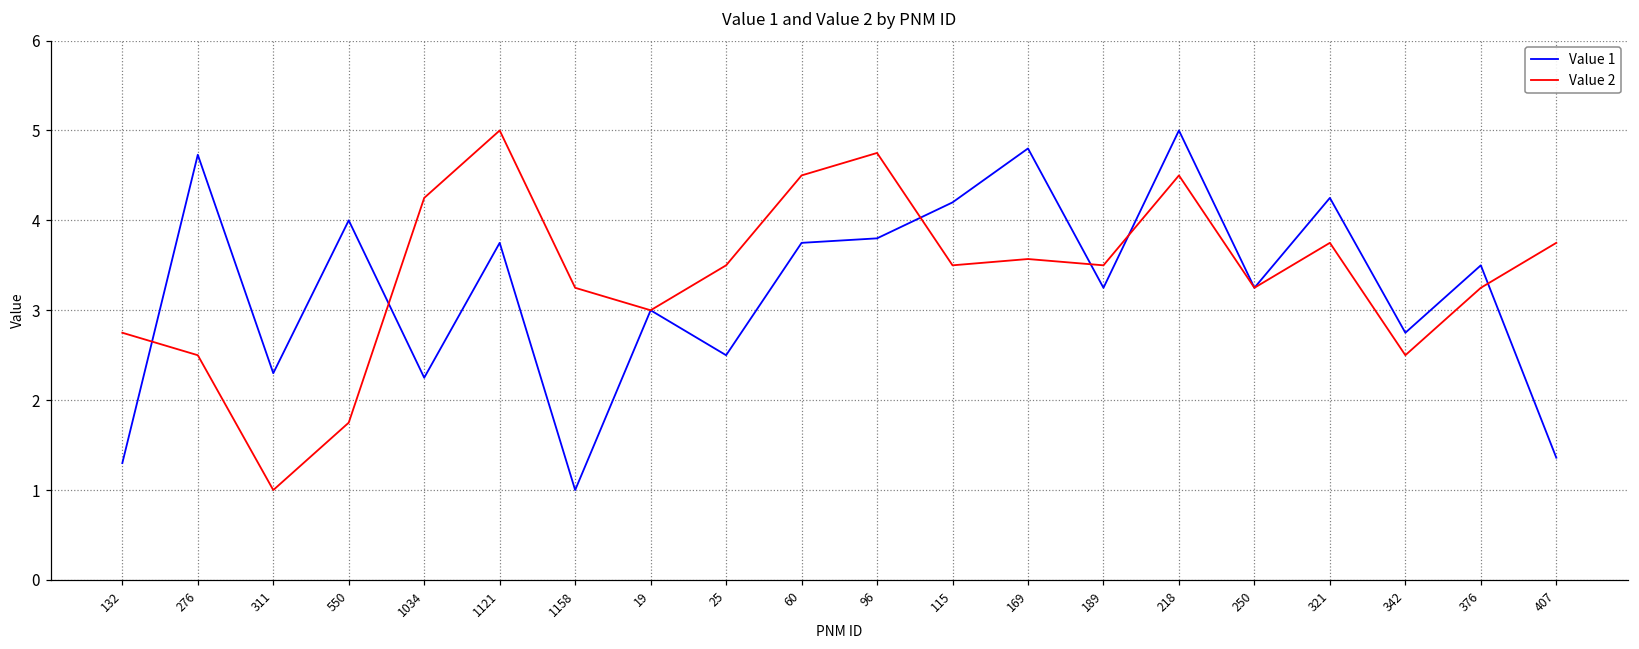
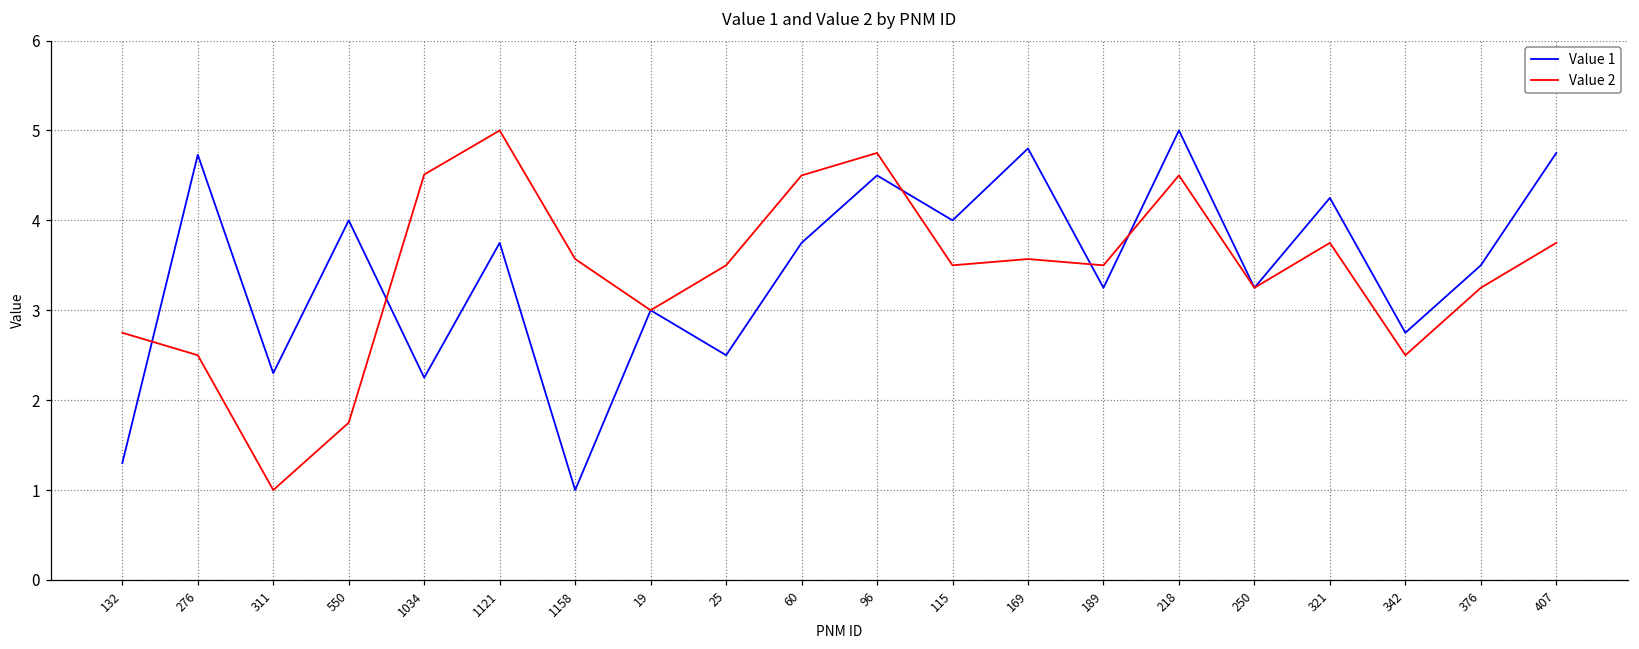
  {
    "Value 1": {
      "132": 1.3,
      "276": 4.7,
      "311": 2.3,
      "550": 4.0,
      "1034": 2.3,
      "1121": 3.8,
      "1158": 1.0,
      "25": 2.5,
      "60": 3.8,
-     "96": 3.8,
-     "115": 4.2,
+     "96": 4.5,
+     "115": 4.0,
      "169": 4.8,
      "189": 3.3,
      "218": 5.0,
      "321": 4.3,
      "342": 2.8,
      "376": 3.5,
-     "407": 1.4
+     "407": 4.8
    },
    "Value 2": {
      "132": 2.8,
      "276": 2.5,
      "311": 1.0,
      "550": 1.8,
-     "1034": 4.3,
+     "1034": 4.5,
      "1121": 5.0,
-     "1158": 3.3,
+     "1158": 3.6,
      "25": 3.5,
      "60": 4.5,
      "96": 4.8,
      "115": 3.5,
      "169": 3.6,
      "189": 3.5,
      "218": 4.5,
      "321": 3.8,
      "342": 2.5,
      "376": 3.3,
      "407": 3.8
    }
  }
